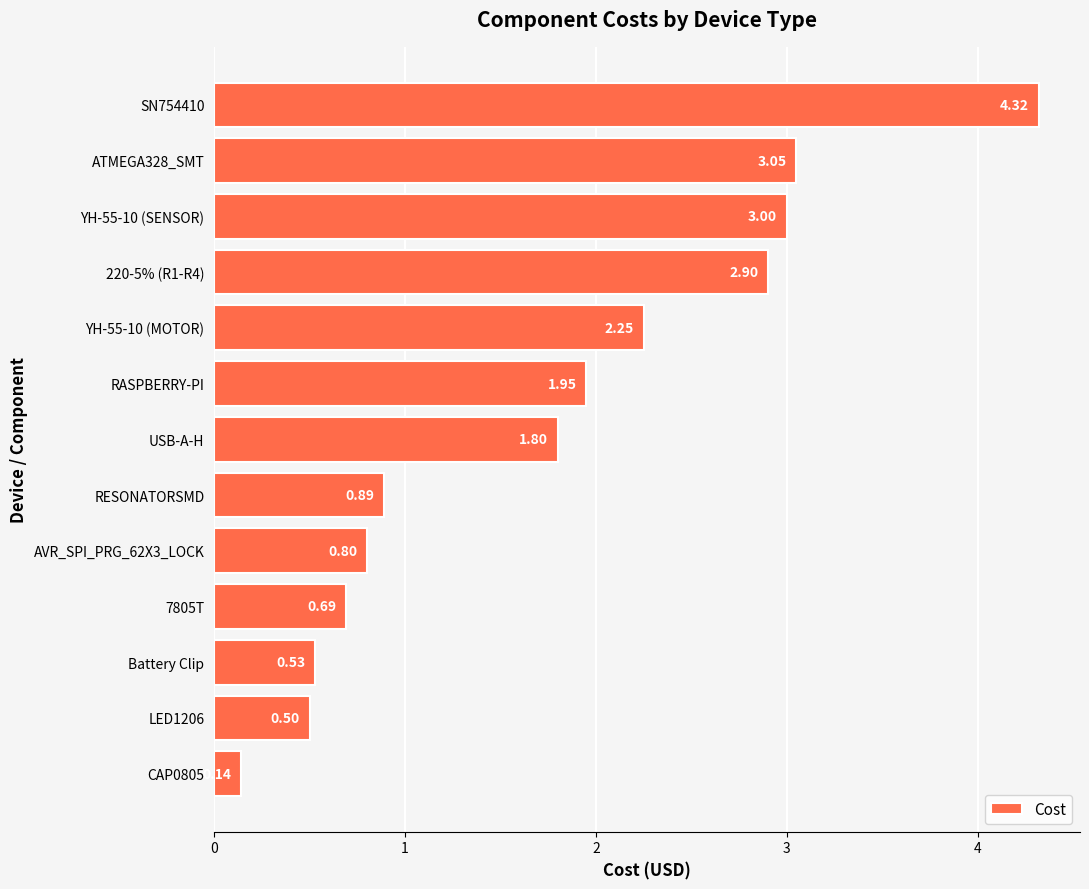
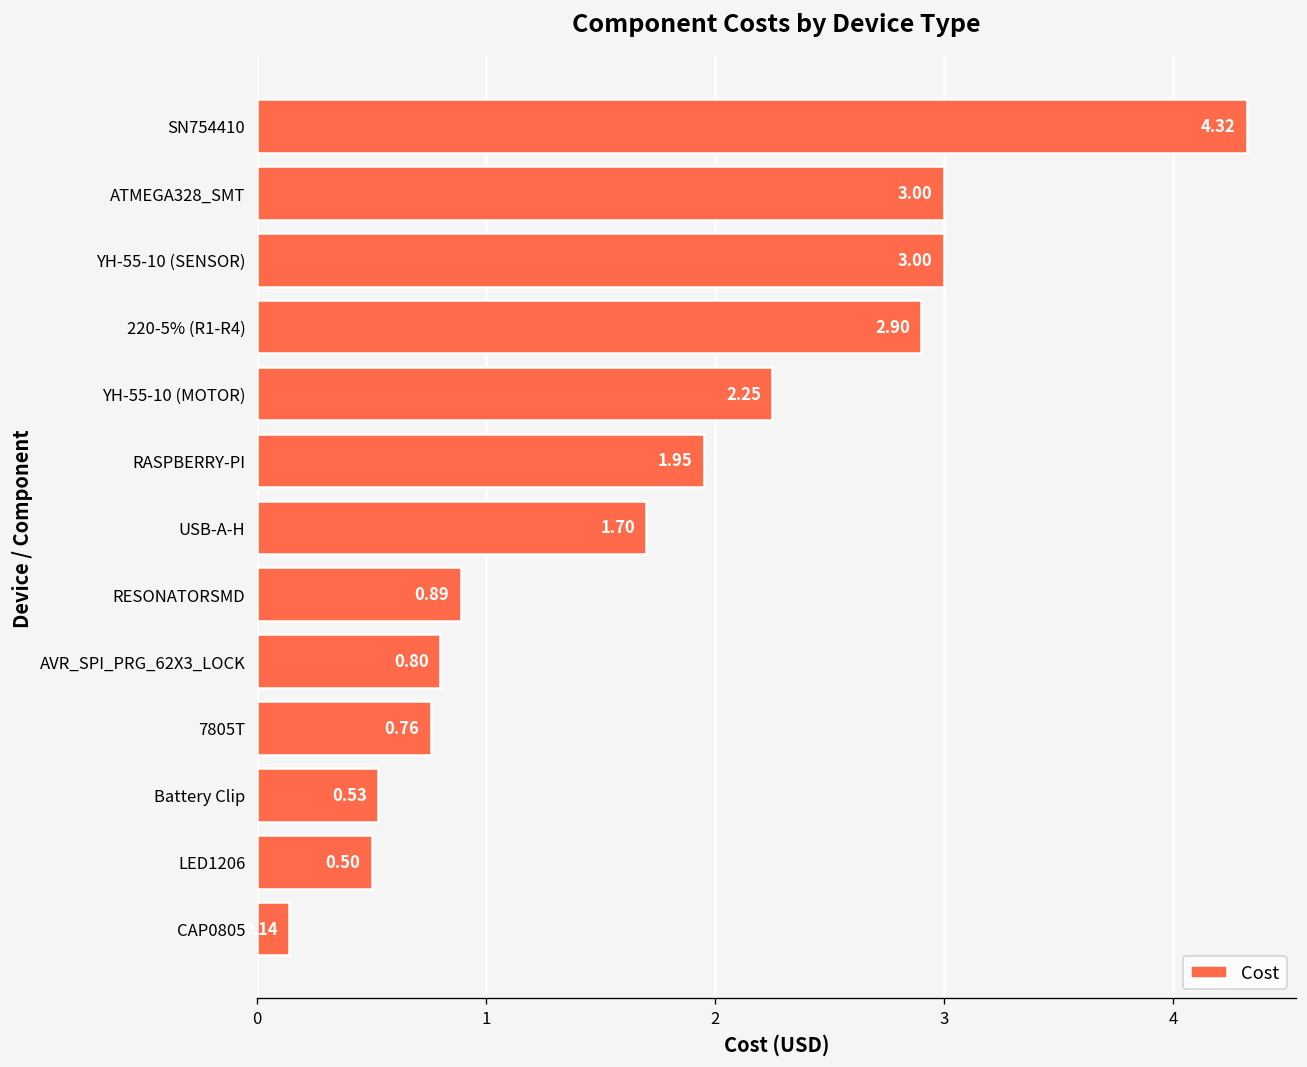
  {
    "SN754410": 4.32,
-   "ATMEGA328_SMT": 3.05,
+   "ATMEGA328_SMT": 3.00,
    "YH-55-10 (SENSOR)": 3.00,
    "220-5% (R1-R4)": 2.90,
    "YH-55-10 (MOTOR)": 2.25,
    "RASPBERRY-PI": 1.95,
-   "USB-A-H": 1.80,
+   "USB-A-H": 1.70,
    "RESONATORSMD": 0.89,
    "AVR_SPI_PRG_62X3_LOCK": 0.80,
-   "7805T": 0.69,
+   "7805T": 0.76,
    "Battery Clip": 0.53,
    "LED1206": 0.50,
    "CAP0805": 0.14
  }
